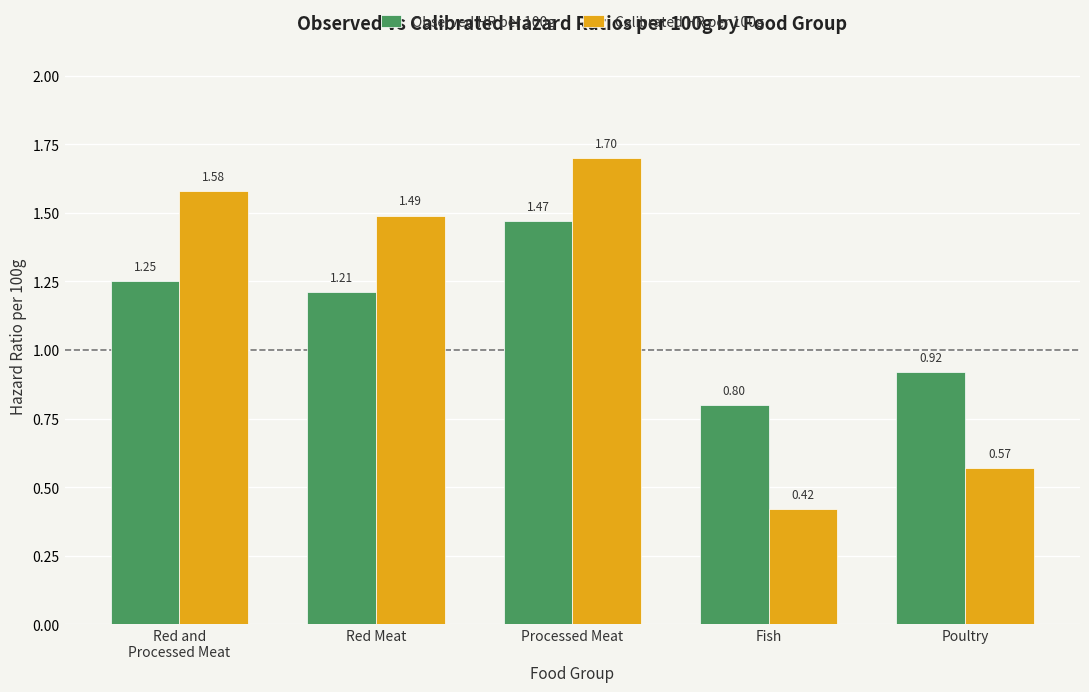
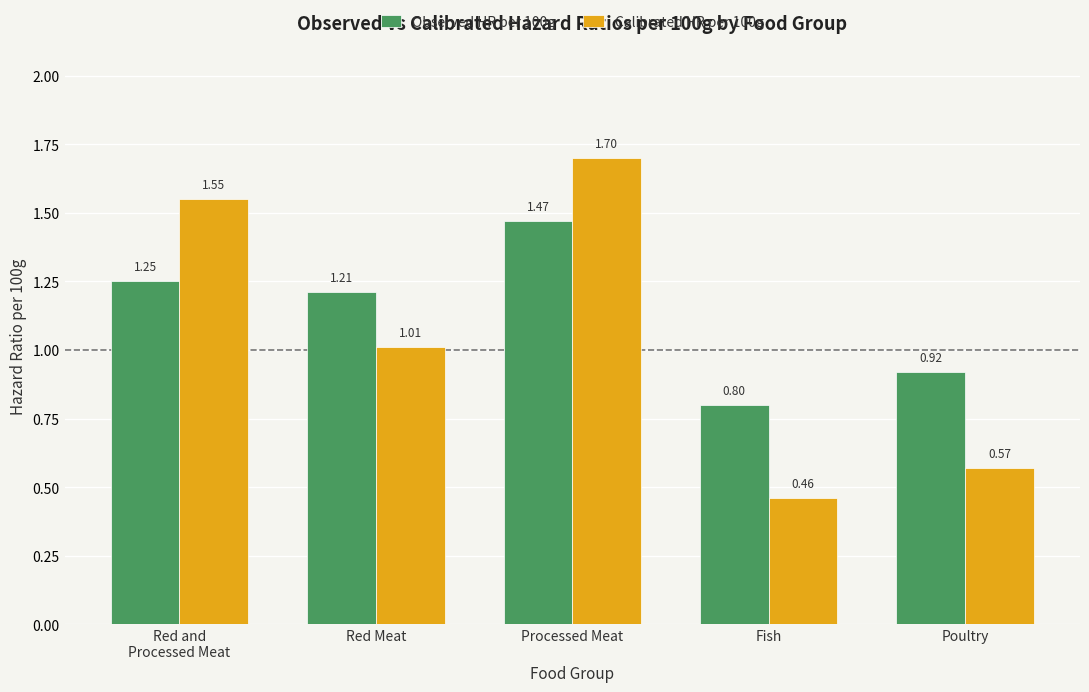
  {
    "Observed HR per 100g": {
      "Red and Processed Meat": 1.25,
      "Red Meat": 1.21,
      "Processed Meat": 1.47,
      "Fish": 0.80,
      "Poultry": 0.92
    },
    "Calibrated HR per 100g": {
-     "Red and Processed Meat": 1.58,
-     "Red Meat": 1.49,
+     "Red and Processed Meat": 1.55,
+     "Red Meat": 1.01,
      "Processed Meat": 1.70,
-     "Fish": 0.42,
+     "Fish": 0.46,
      "Poultry": 0.57
    }
  }
